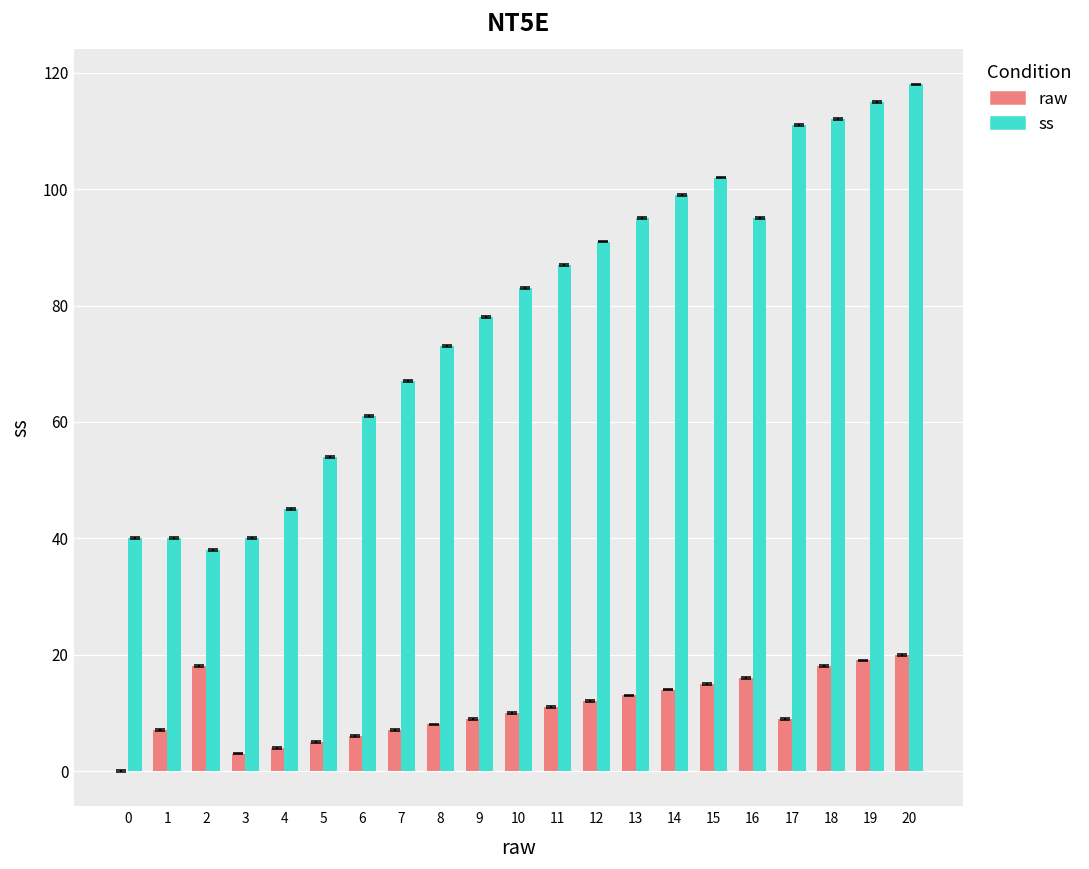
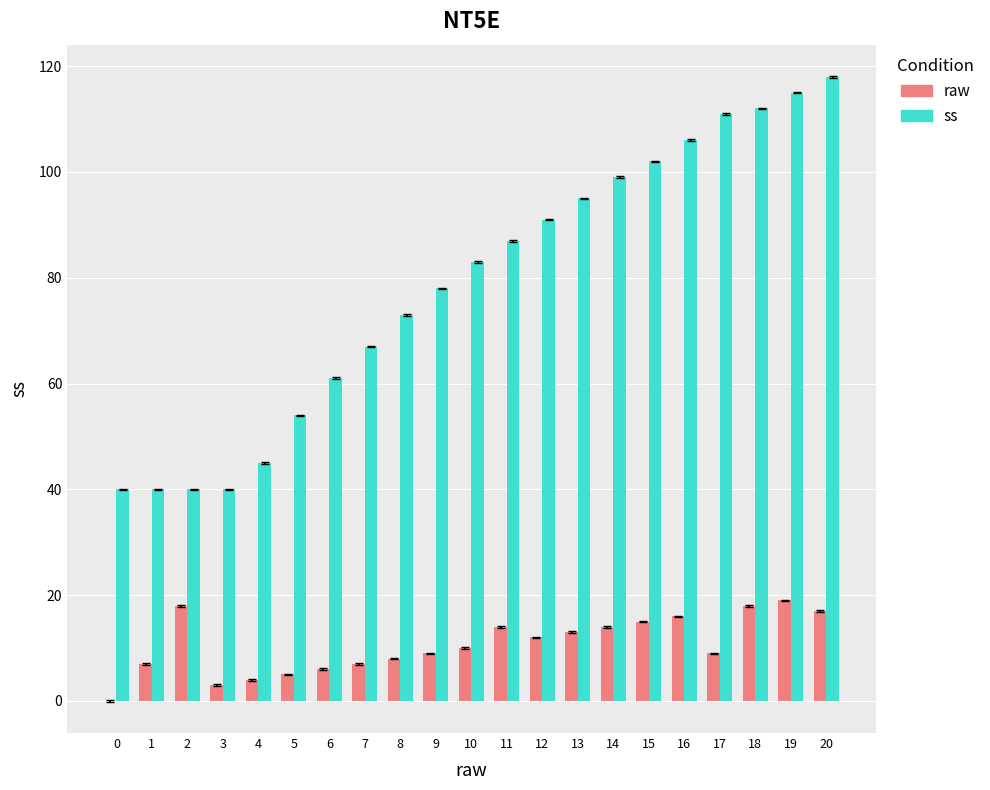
  {
    "raw": {
      "0": 0,
      "1": 7,
      "2": 18,
      "3": 3,
      "4": 4,
      "5": 5,
      "6": 6,
      "7": 7,
      "8": 8,
      "9": 9,
      "10": 10,
-     "11": 11,
+     "11": 14,
      "12": 12,
      "13": 13,
      "14": 14,
      "15": 15,
      "16": 16,
      "17": 9,
      "18": 18,
      "19": 19,
-     "20": 20
+     "20": 17
    },
    "ss": {
      "0": 40,
      "1": 40,
-     "2": 38,
+     "2": 40,
      "3": 40,
      "4": 45,
      "5": 54,
      "6": 61,
      "7": 67,
      "8": 73,
      "9": 78,
      "10": 83,
      "11": 87,
      "12": 91,
      "13": 95,
      "14": 99,
      "15": 102,
-     "16": 95,
+     "16": 106,
      "17": 111,
      "18": 112,
      "19": 115,
      "20": 118
    }
  }
